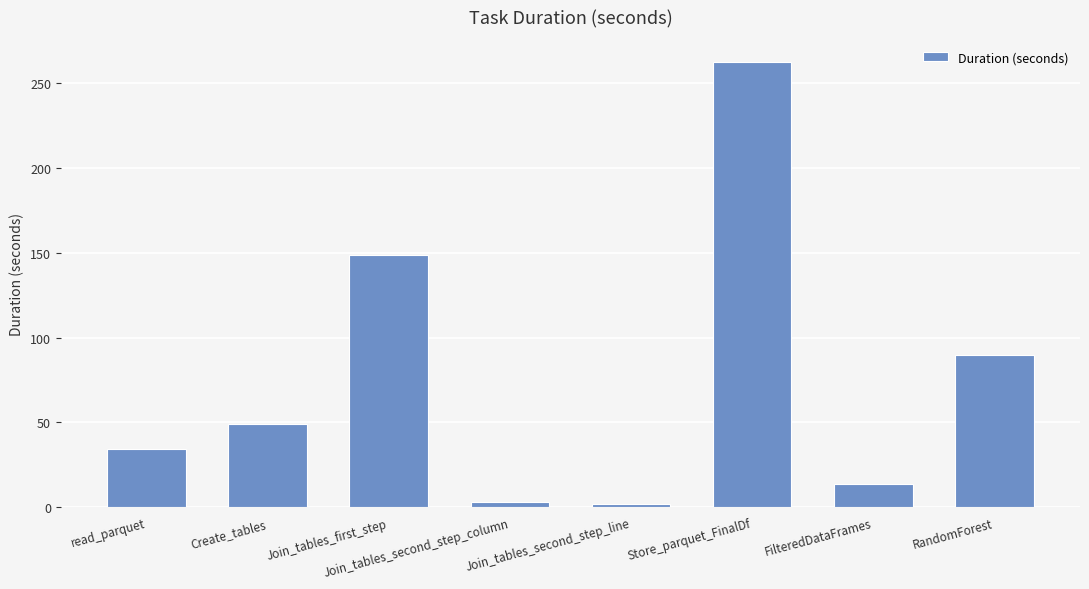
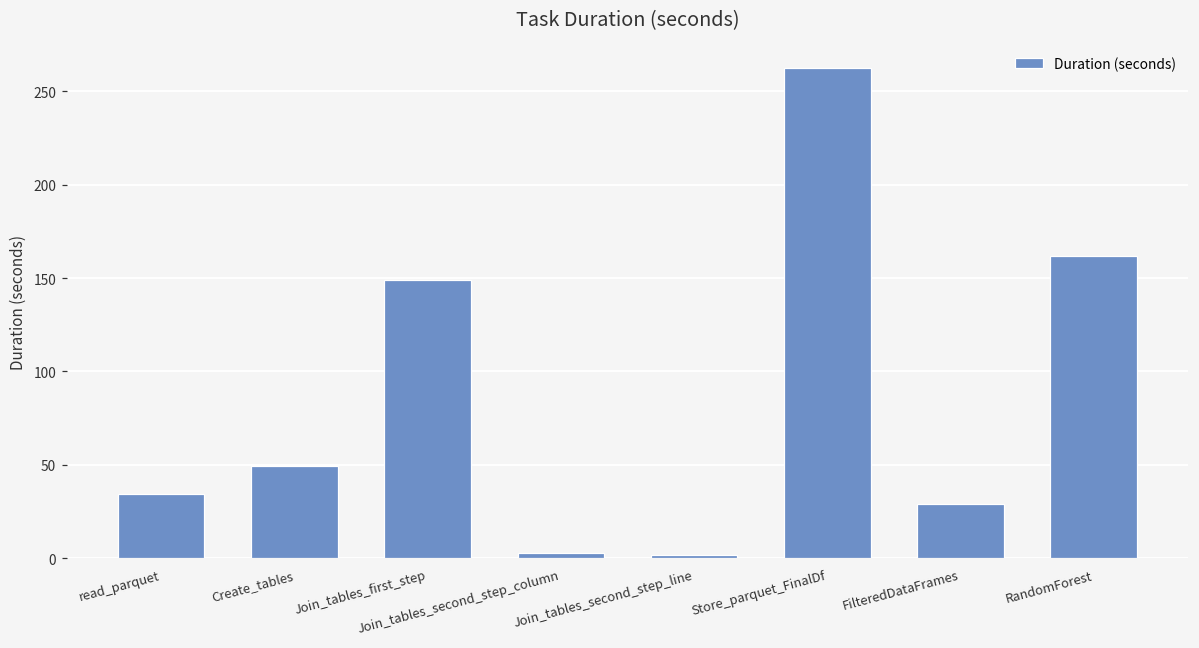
  {
    "read_parquet": 34,
    "Create_tables": 49,
    "Join_tables_first_step": 149,
    "Join_tables_second_step_column": 3,
    "Join_tables_second_step_line": 2,
    "Store_parquet_FinalDf": 262,
-   "FilteredDataFrames": 13,
-   "RandomForest": 90
+   "FilteredDataFrames": 29,
+   "RandomForest": 162
  }
